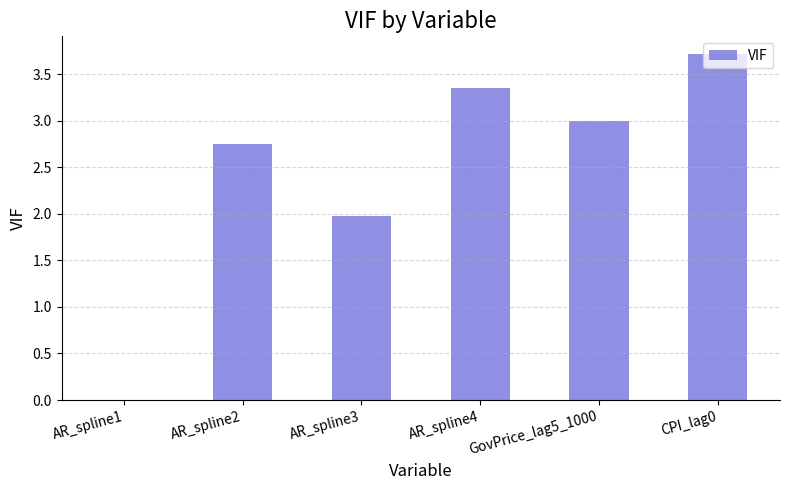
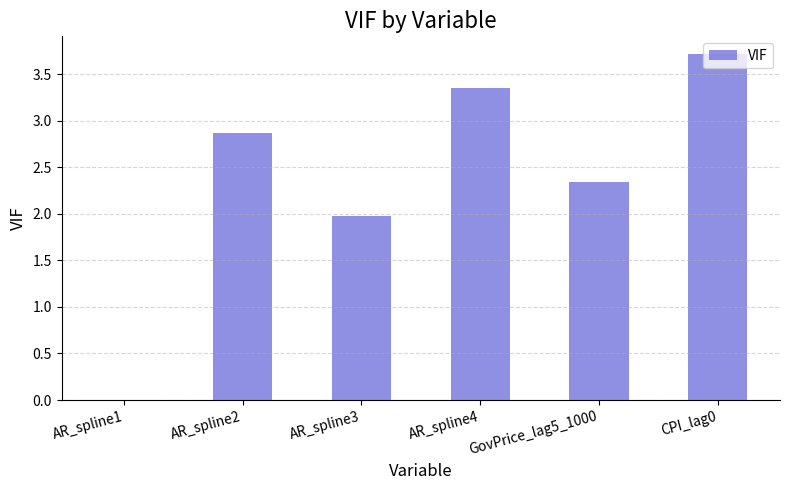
  {
    "AR_spline1": 0.0,
-   "AR_spline2": 2.7,
+   "AR_spline2": 2.9,
    "AR_spline3": 2.0,
    "AR_spline4": 3.3,
-   "GovPrice_lag5_1000": 3.0
+   "GovPrice_lag5_1000": 2.3
  }
